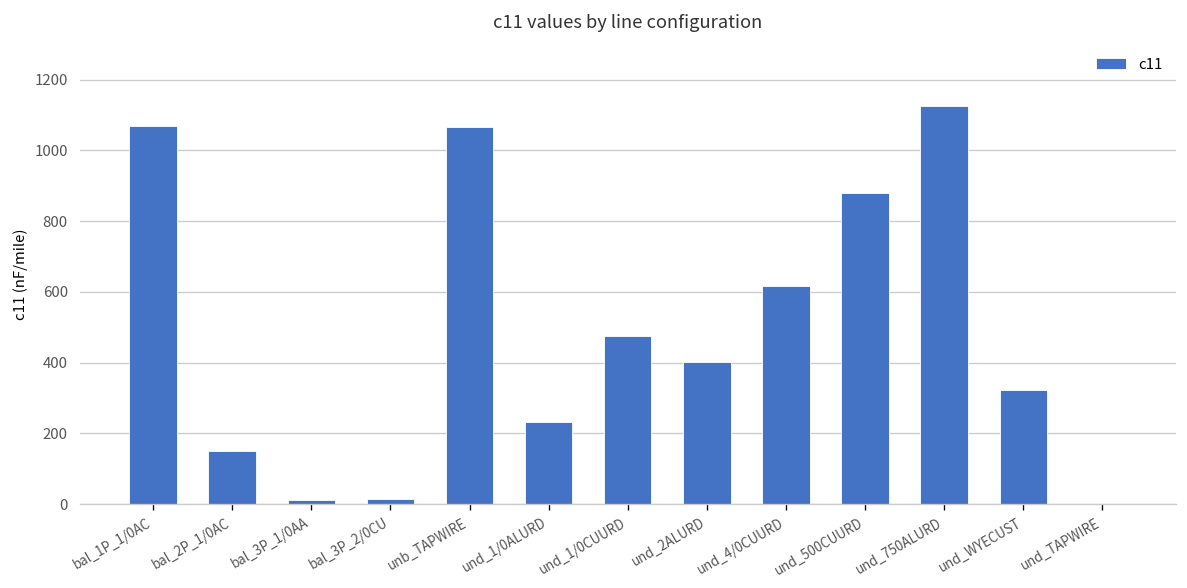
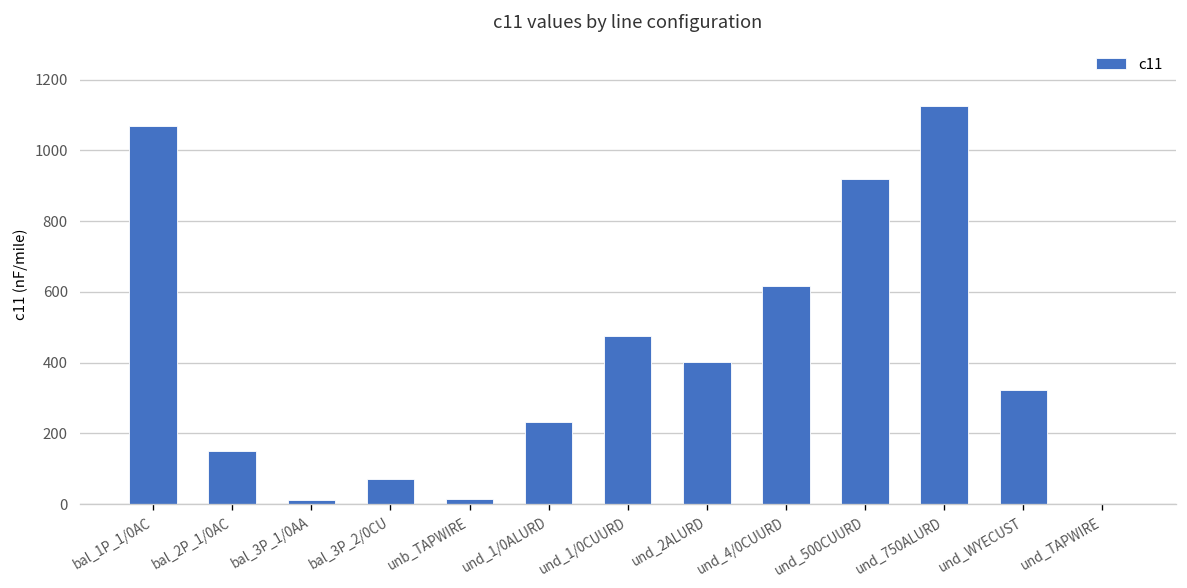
  {
    "bal_1P_1/0AC": 1070,
    "bal_2P_1/0AC": 150,
    "bal_3P_1/0AA": 10,
-   "bal_3P_2/0CU": 10,
-   "unb_TAPWIRE": 1070,
+   "bal_3P_2/0CU": 70,
+   "unb_TAPWIRE": 10,
    "und_1/0ALURD": 230,
    "und_1/0CUURD": 470,
    "und_2ALURD": 400,
    "und_4/0CUURD": 620,
-   "und_500CUURD": 880,
+   "und_500CUURD": 920,
    "und_750ALURD": 1130,
    "und_WYECUST": 320,
    "und_TAPWIRE": 0
  }
